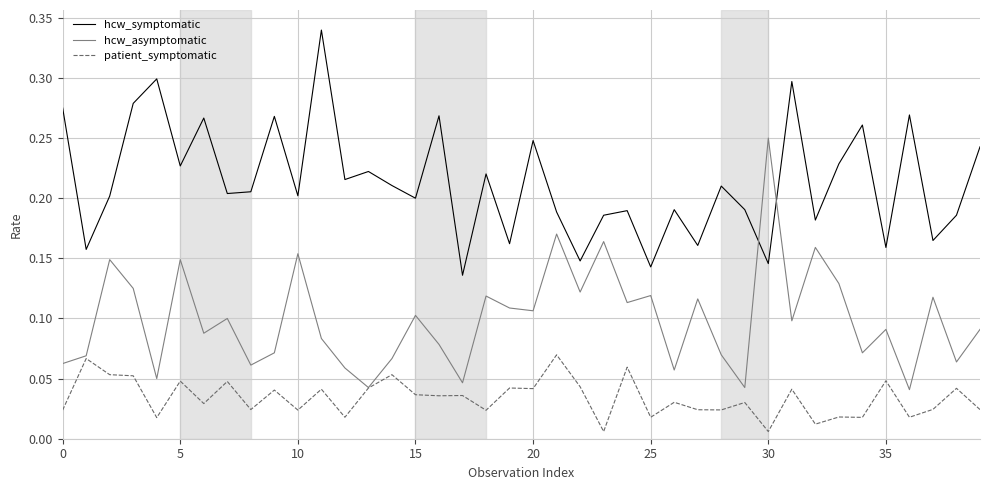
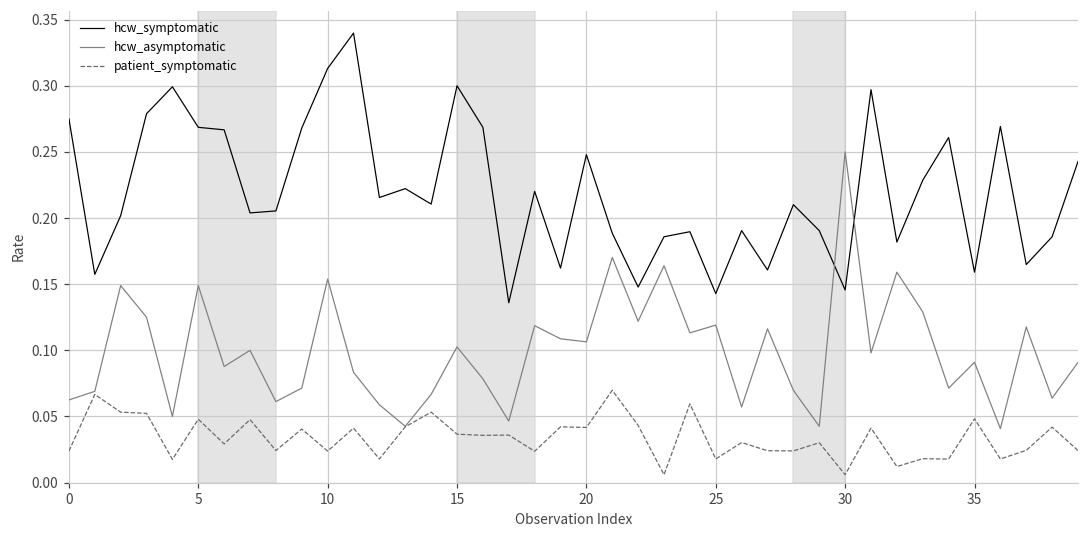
  {
    "hcw_symptomatic": {
      "0": 0.275,
-     "5": 0.227,
-     "10": 0.202,
-     "15": 0.2,
+     "5": 0.269,
+     "10": 0.313,
+     "15": 0.3,
      "20": 0.248,
      "25": 0.143,
      "30": 0.146,
      "35": 0.159
    }
  }
